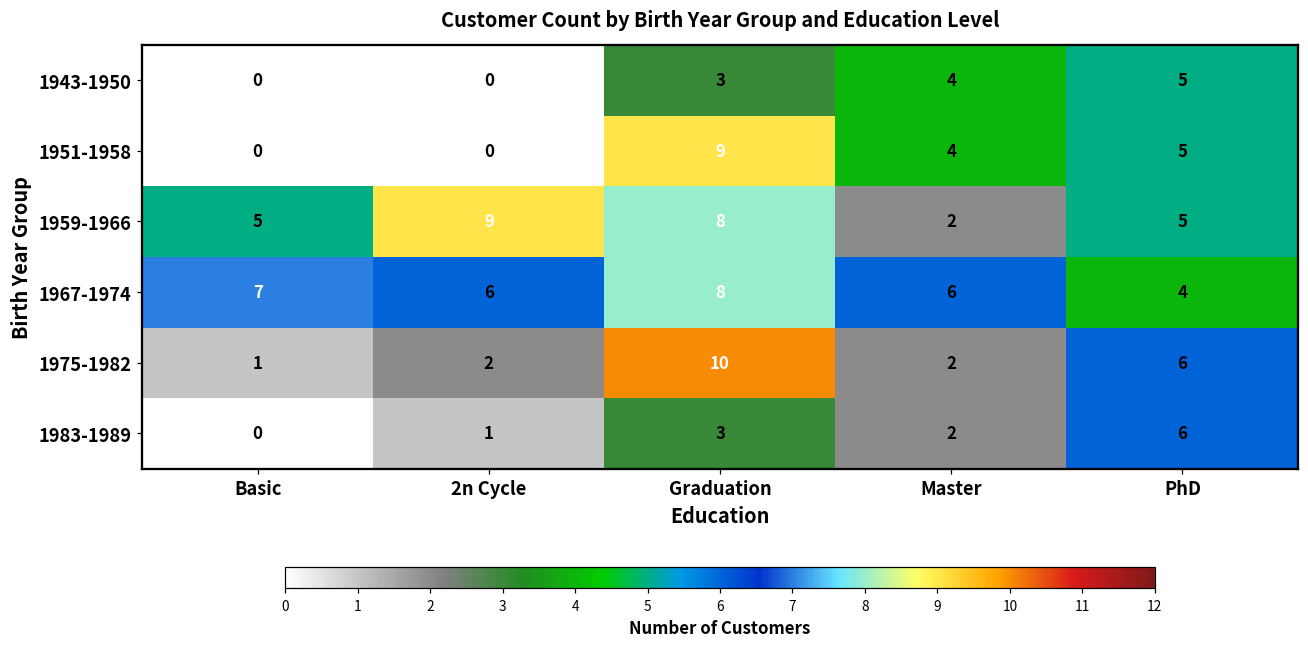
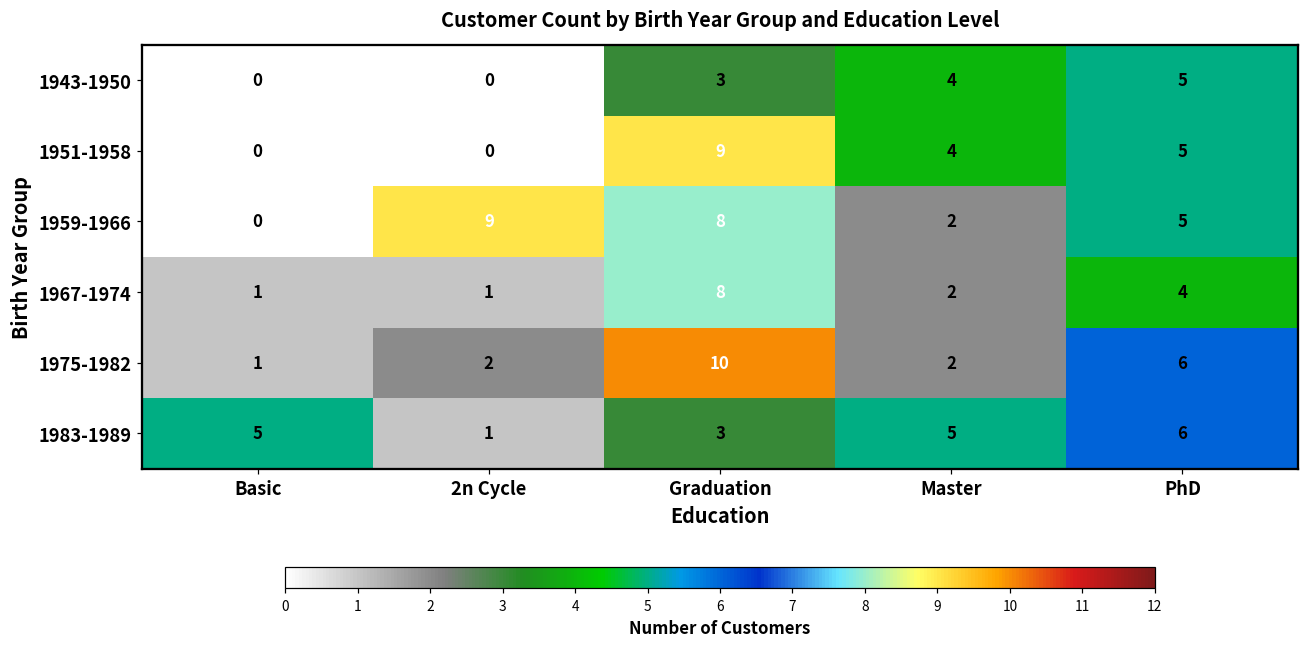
  {
    "1943-1950": {
      "Basic": 0,
      "2n Cycle": 0,
      "Graduation": 3,
      "Master": 4,
      "PhD": 5
    },
    "1951-1958": {
      "Basic": 0,
      "2n Cycle": 0,
      "Graduation": 9,
      "Master": 4,
      "PhD": 5
    },
    "1959-1966": {
-     "Basic": 5,
+     "Basic": 0,
      "2n Cycle": 9,
      "Graduation": 8,
      "Master": 2,
      "PhD": 5
    },
    "1967-1974": {
-     "Basic": 7,
-     "2n Cycle": 6,
+     "Basic": 1,
+     "2n Cycle": 1,
      "Graduation": 8,
-     "Master": 6,
+     "Master": 2,
      "PhD": 4
    },
    "1975-1982": {
      "Basic": 1,
      "2n Cycle": 2,
      "Graduation": 10,
      "Master": 2,
      "PhD": 6
    },
    "1983-1989": {
-     "Basic": 0,
+     "Basic": 5,
      "2n Cycle": 1,
      "Graduation": 3,
-     "Master": 2,
+     "Master": 5,
      "PhD": 6
    }
  }
